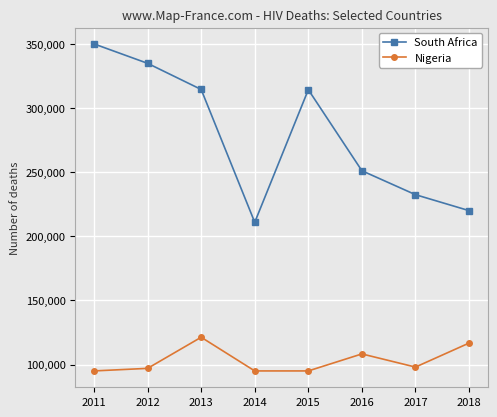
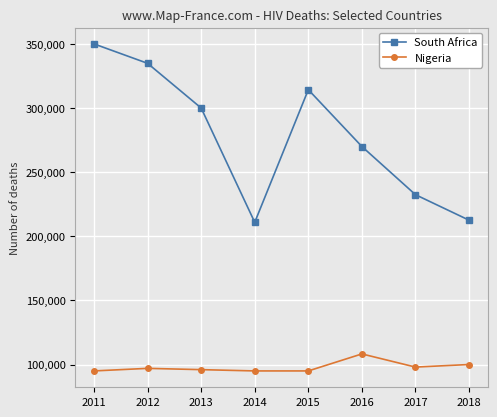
  {
    "South Africa": {
      "2011": "350,000",
      "2012": "335,000",
-     "2013": "314,000",
+     "2013": "300,000",
      "2014": "211,000",
      "2015": "314,000",
-     "2016": "251,000",
+     "2016": "270,000",
      "2017": "232,000",
-     "2018": "220,000"
+     "2018": "213,000"
    },
    "Nigeria": {
      "2011": "95,000",
      "2012": "97,000",
-     "2013": "121,000",
+     "2013": "96,000",
      "2014": "95,000",
      "2015": "95,000",
      "2016": "108,000",
      "2017": "98,000",
-     "2018": "117,000"
+     "2018": "100,000"
    }
  }
